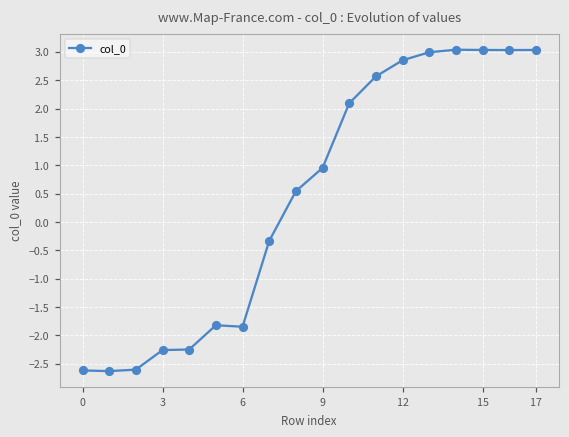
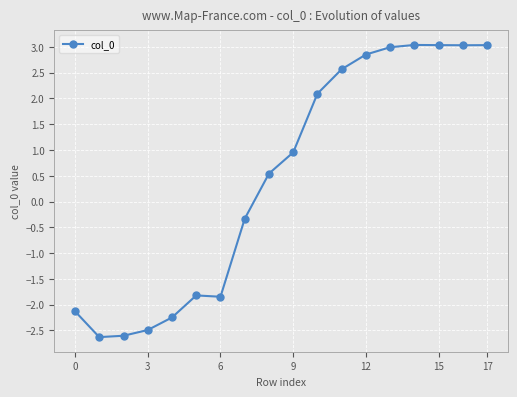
  {
-   "0": -2.6,
-   "3": -2.3,
+   "0": -2.1,
+   "3": -2.5,
    "6": -1.8,
    "9": 1.0,
    "12": 2.9,
    "15": 3.0,
    "17": 3.0
  }
